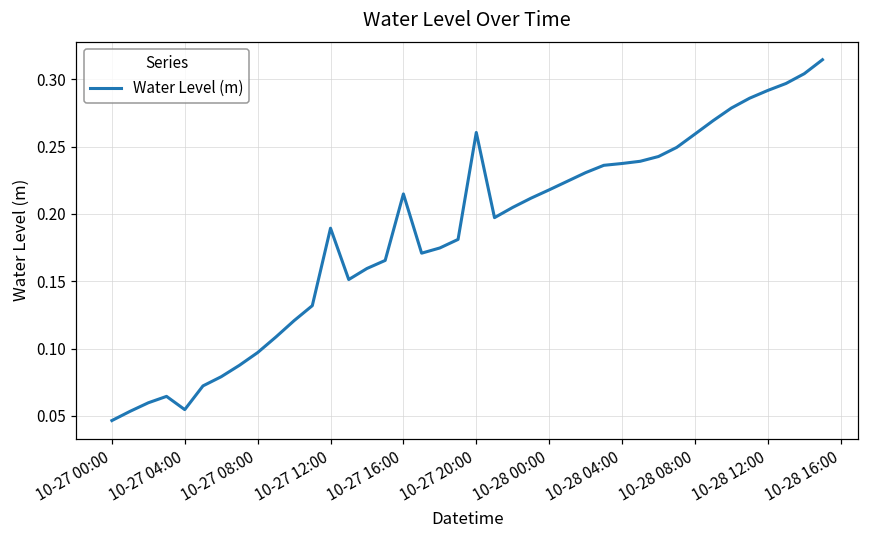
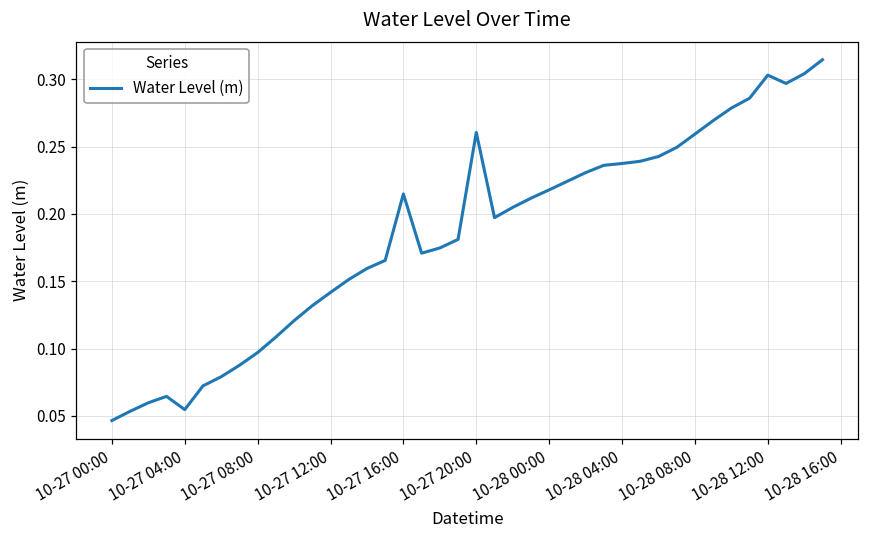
  {
    "10-27 00:00": 0.047,
    "10-27 04:00": 0.055,
    "10-27 08:00": 0.097,
-   "10-27 12:00": 0.189,
+   "10-27 12:00": 0.142,
    "10-27 16:00": 0.215,
    "10-27 20:00": 0.260,
    "10-28 00:00": 0.218,
    "10-28 04:00": 0.237,
    "10-28 08:00": 0.259,
-   "10-28 12:00": 0.292
+   "10-28 12:00": 0.303
  }
